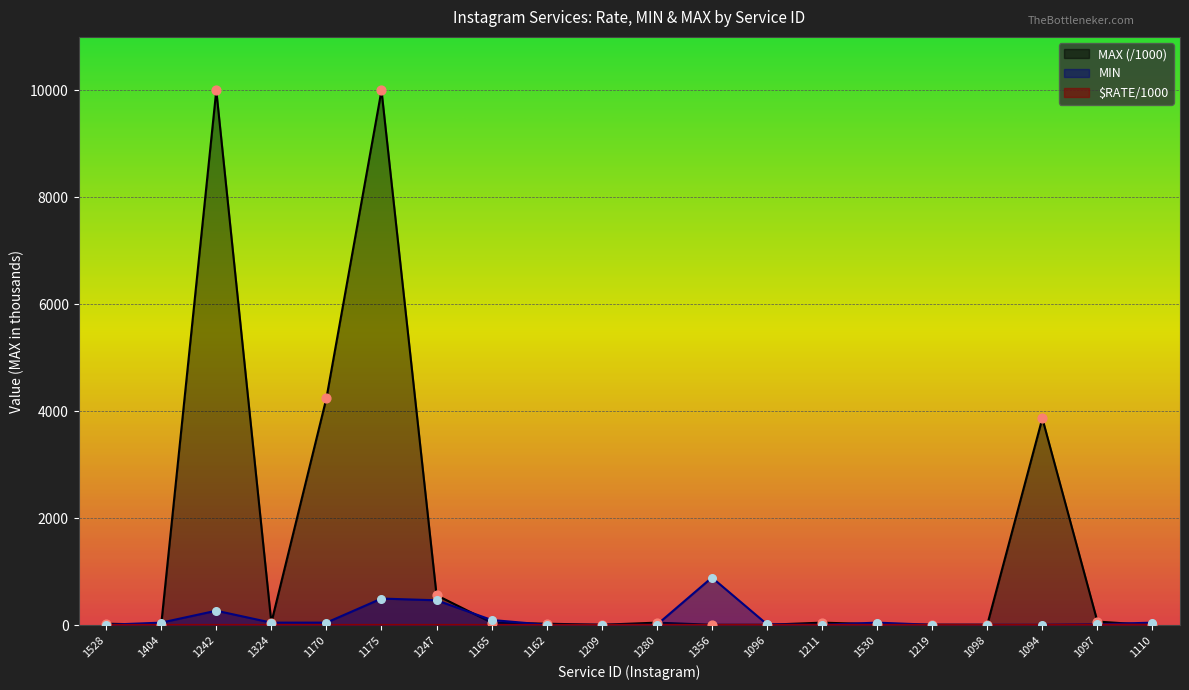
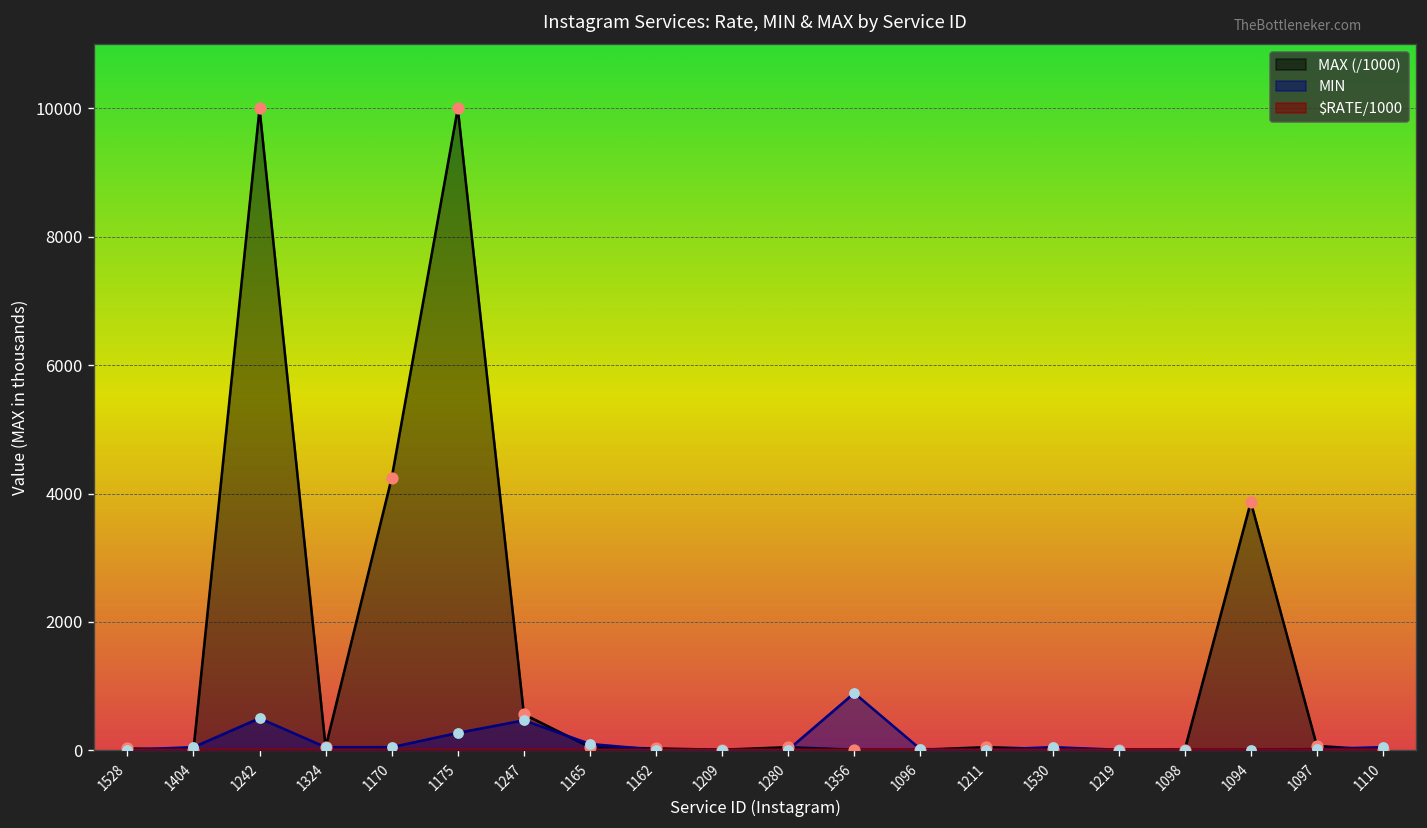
  {
    "MAX (/1000)": {
      "1242": 10000,
      "1170": 4200,
      "1175": 10000,
      "1247": 600,
      "1165": 100,
      "1094": 3900,
      "1097": 100
    },
    "MIN": {
-     "1242": 300,
+     "1242": 500,
      "1170": 100,
-     "1175": 500,
+     "1175": 300,
      "1247": 500,
      "1165": 100,
      "1356": 900
    },
    "$RATE/1000": {
      "1242": 0,
      "1324": 0,
      "1170": 0,
      "1175": 0,
      "1247": 0,
      "1165": 0
    }
  }
